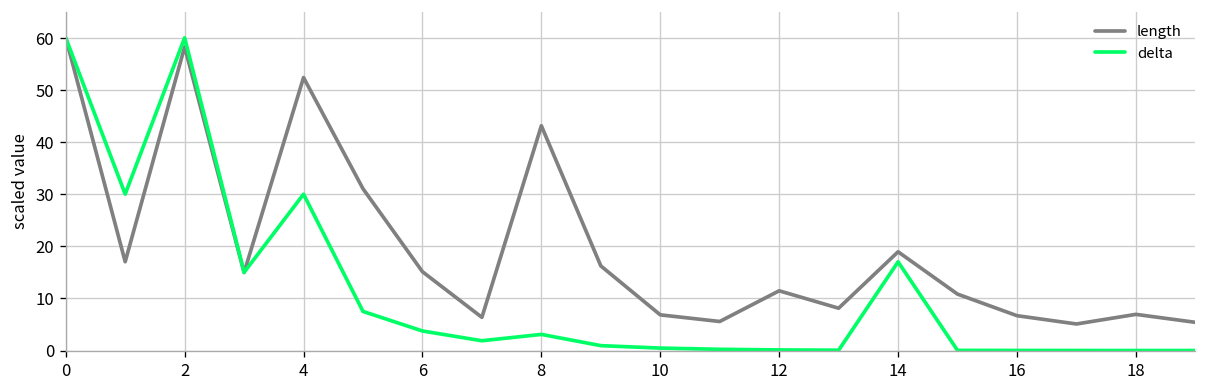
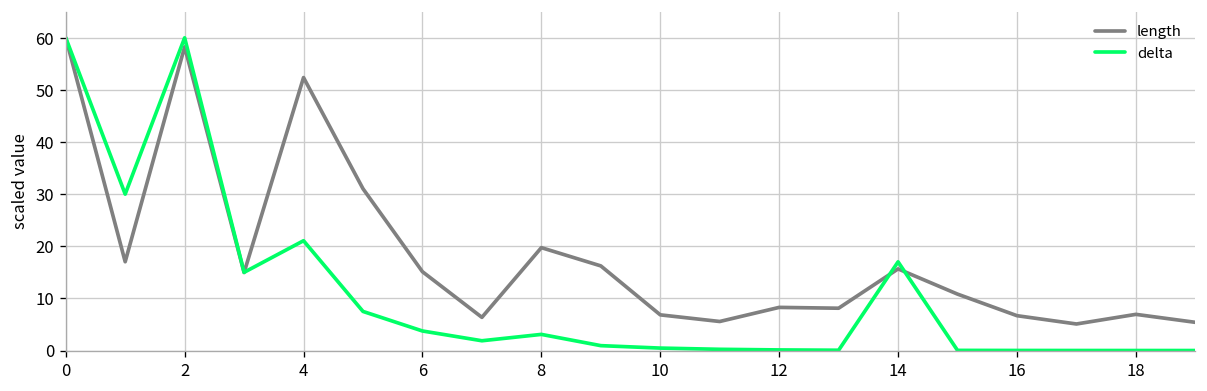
  {
    "length": {
      "2": 58,
      "4": 52,
      "6": 15,
-     "8": 43,
+     "8": 20,
      "10": 7,
-     "12": 11,
-     "14": 19,
+     "12": 8,
+     "14": 16,
      "16": 7,
      "18": 7
    },
    "delta": {
      "2": 60,
-     "4": 30,
+     "4": 21,
      "6": 4,
      "8": 3,
      "10": 0,
      "12": 0,
      "14": 17,
      "16": 0,
      "18": 0
    }
  }
